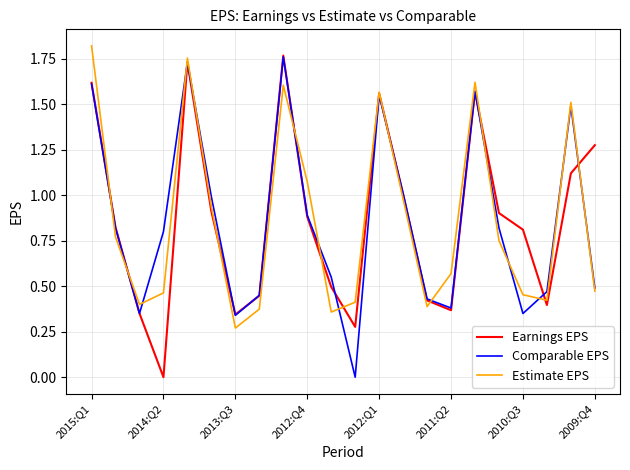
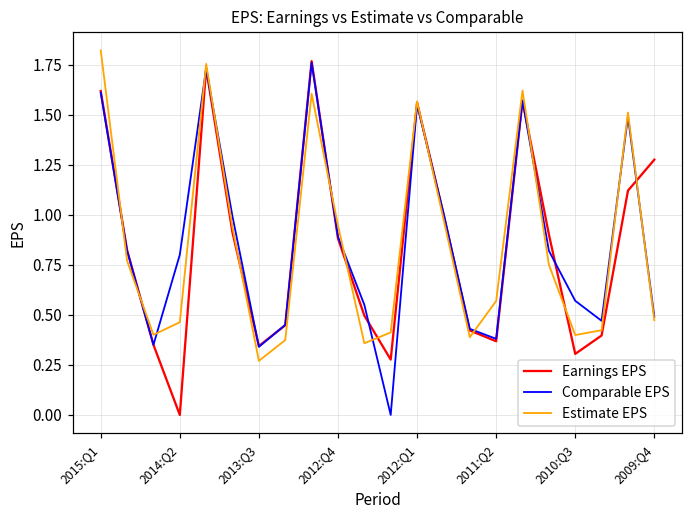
  {
    "Earnings EPS": {
      "2014:Q2": 0.00,
-     "2010:Q3": 0.81,
+     "2010:Q3": 0.30,
      "2009:Q4": 1.27
    },
    "Comparable EPS": {
      "2014:Q2": 0.80,
-     "2010:Q3": 0.35,
+     "2010:Q3": 0.57,
      "2009:Q4": 0.49
    },
    "Estimate EPS": {
      "2015:Q1": 1.82,
      "2014:Q2": 0.46,
      "2013:Q3": 0.27,
-     "2012:Q4": 1.07,
+     "2012:Q4": 0.95,
      "2011:Q2": 0.57,
-     "2010:Q3": 0.45,
+     "2010:Q3": 0.40,
      "2009:Q4": 0.47
    }
  }
